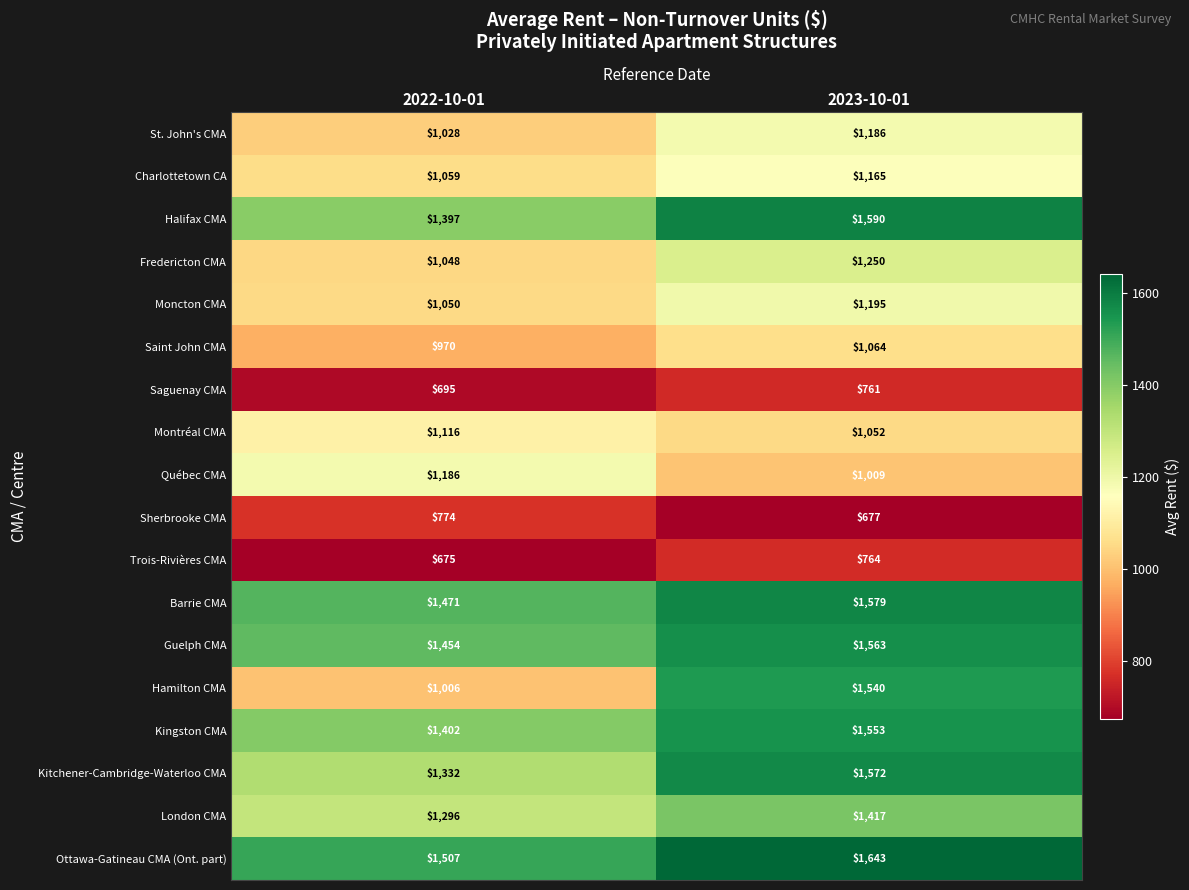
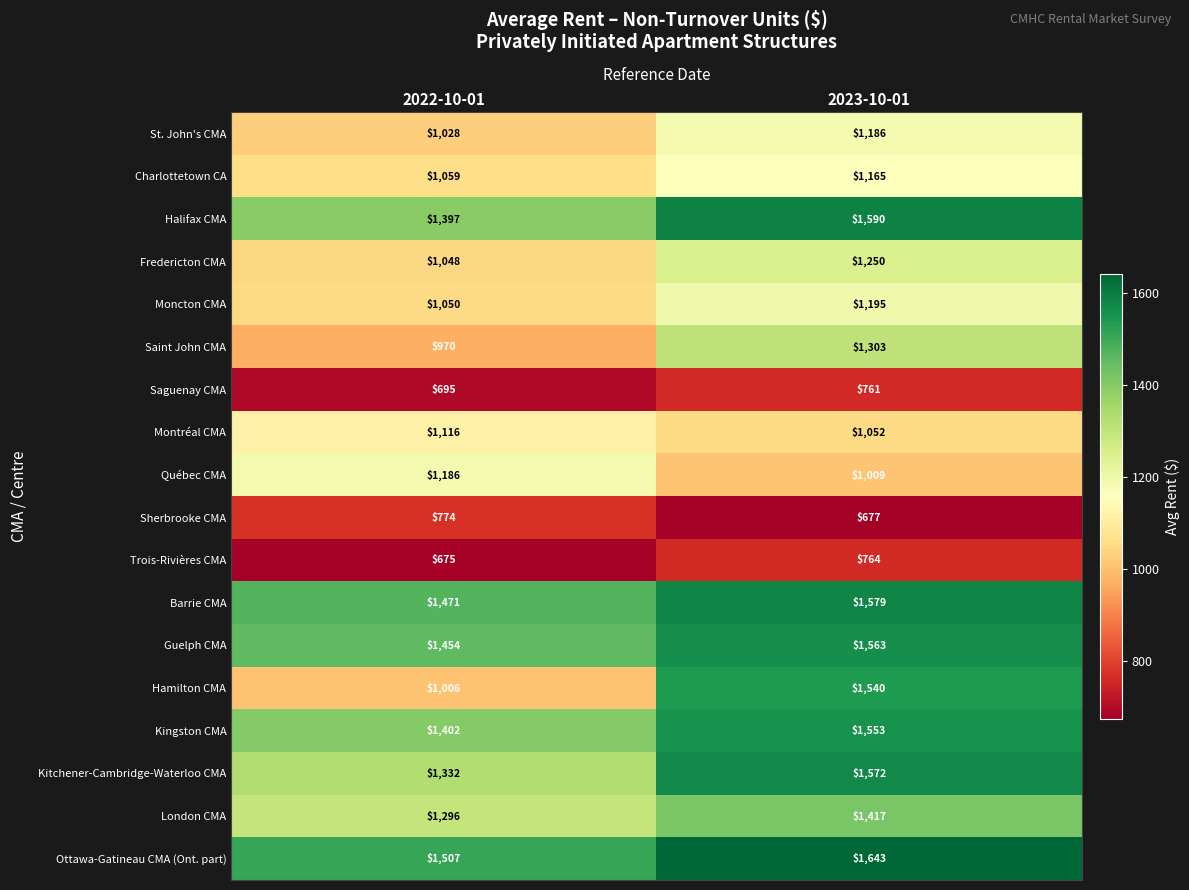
  {
    "St. John's CMA": {
      "2022-10-01": "$1,028",
      "2023-10-01": "$1,186"
    },
    "Charlottetown CA": {
      "2022-10-01": "$1,059",
      "2023-10-01": "$1,165"
    },
    "Halifax CMA": {
      "2022-10-01": "$1,397",
      "2023-10-01": "$1,590"
    },
    "Fredericton CMA": {
      "2022-10-01": "$1,048",
      "2023-10-01": "$1,250"
    },
    "Moncton CMA": {
      "2022-10-01": "$1,050",
      "2023-10-01": "$1,195"
    },
    "Saint John CMA": {
      "2022-10-01": "$970",
-     "2023-10-01": "$1,064"
+     "2023-10-01": "$1,303"
    },
    "Saguenay CMA": {
      "2022-10-01": "$695",
      "2023-10-01": "$761"
    },
    "Montréal CMA": {
      "2022-10-01": "$1,116",
      "2023-10-01": "$1,052"
    },
    "Québec CMA": {
      "2022-10-01": "$1,186",
      "2023-10-01": "$1,009"
    },
    "Sherbrooke CMA": {
      "2022-10-01": "$774",
      "2023-10-01": "$677"
    },
    "Trois-Rivières CMA": {
      "2022-10-01": "$675",
      "2023-10-01": "$764"
    },
    "Barrie CMA": {
      "2022-10-01": "$1,471",
      "2023-10-01": "$1,579"
    },
    "Guelph CMA": {
      "2022-10-01": "$1,454",
      "2023-10-01": "$1,563"
    },
    "Hamilton CMA": {
      "2022-10-01": "$1,006",
      "2023-10-01": "$1,540"
    },
    "Kingston CMA": {
      "2022-10-01": "$1,402",
      "2023-10-01": "$1,553"
    },
    "Kitchener-Cambridge-Waterloo CMA": {
      "2022-10-01": "$1,332",
      "2023-10-01": "$1,572"
    },
    "London CMA": {
      "2022-10-01": "$1,296",
      "2023-10-01": "$1,417"
    },
    "Ottawa-Gatineau CMA (Ont. part)": {
      "2022-10-01": "$1,507",
      "2023-10-01": "$1,643"
    }
  }
